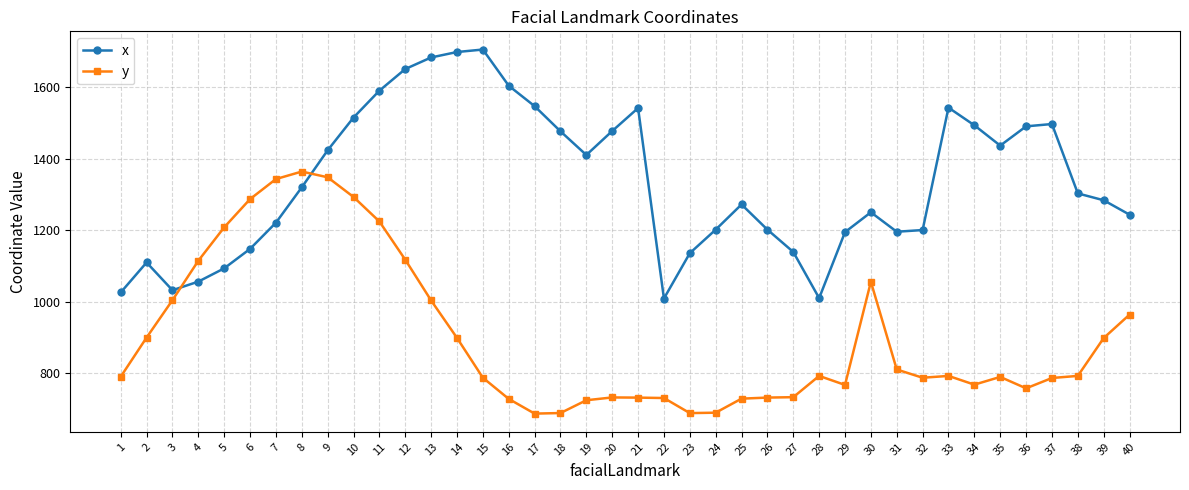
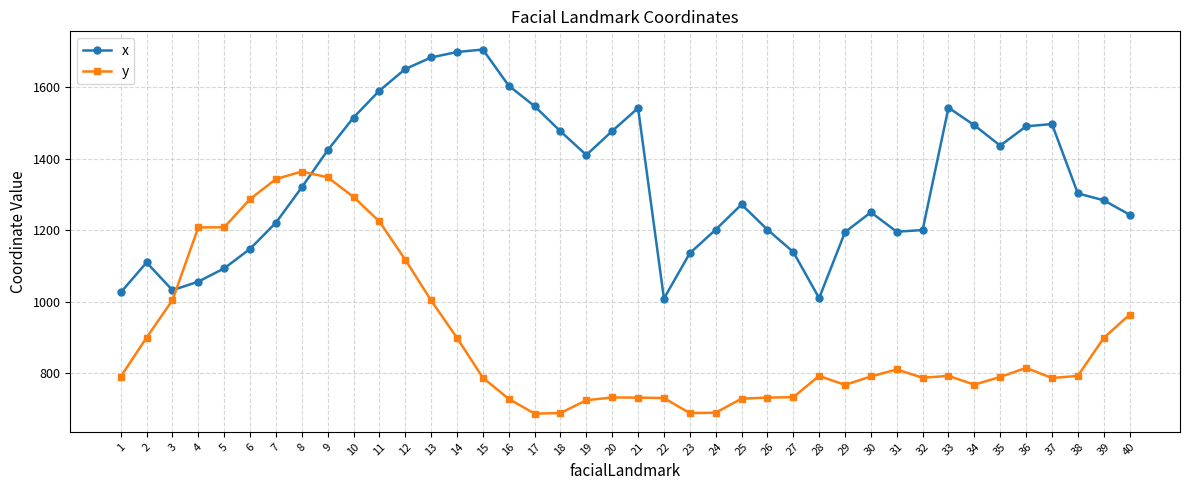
  {
    "x": {
      "1": 1030,
      "2": 1110,
      "3": 1030,
      "4": 1060,
      "5": 1090,
      "6": 1150,
      "7": 1220,
      "8": 1320,
      "9": 1420,
      "10": 1520,
      "11": 1590,
      "12": 1650,
      "13": 1680,
      "14": 1700,
      "15": 1710,
      "16": 1600,
      "17": 1550,
      "18": 1480,
      "19": 1410,
      "20": 1480,
      "21": 1540,
      "22": 1010,
      "23": 1140,
      "24": 1200,
      "25": 1270,
      "26": 1200,
      "27": 1140,
      "28": 1010,
      "29": 1190,
      "30": 1250,
      "31": 1200,
      "32": 1200,
      "33": 1540,
      "34": 1490,
      "35": 1440,
      "36": 1490,
      "37": 1500,
      "38": 1300,
      "39": 1280,
      "40": 1240
    },
    "y": {
      "1": 790,
      "2": 900,
      "3": 1000,
-     "4": 1110,
+     "4": 1210,
      "5": 1210,
      "6": 1290,
      "7": 1340,
      "8": 1360,
      "9": 1350,
      "10": 1290,
      "11": 1220,
      "12": 1120,
      "13": 1000,
      "14": 900,
      "15": 790,
      "16": 730,
      "17": 690,
      "18": 690,
      "19": 720,
      "20": 730,
      "21": 730,
      "22": 730,
      "23": 690,
      "24": 690,
      "25": 730,
      "26": 730,
      "27": 730,
      "28": 790,
      "29": 770,
-     "30": 1060,
+     "30": 790,
      "31": 810,
      "32": 790,
      "33": 790,
      "34": 770,
      "35": 790,
-     "36": 760,
+     "36": 810,
      "37": 790,
      "38": 790,
      "39": 900,
      "40": 960
    }
  }
